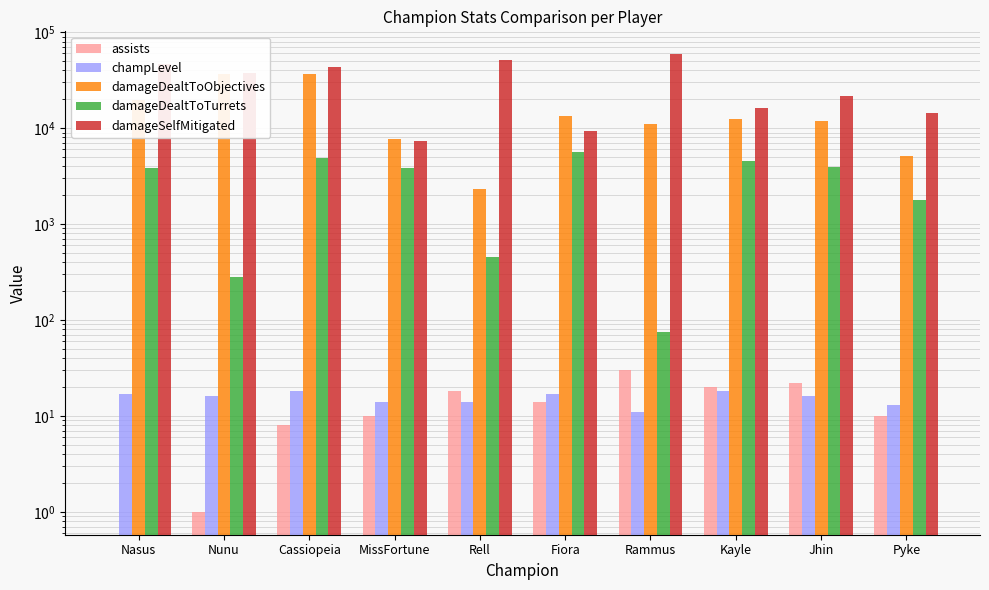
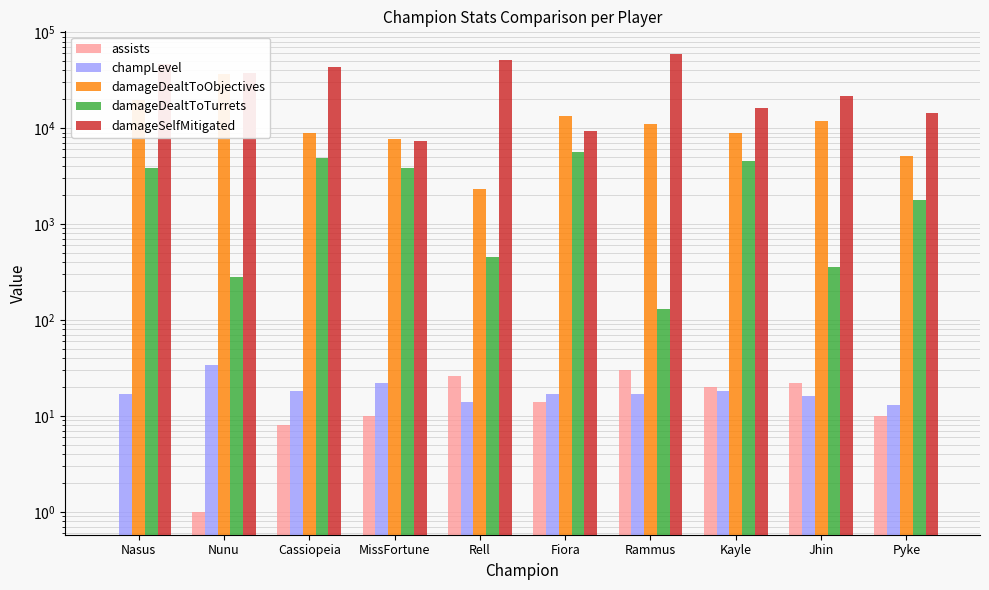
  {
    "assists": {
      "Nunu": 1,
      "Cassiopeia": 8,
      "MissFortune": 10,
-     "Rell": 18,
+     "Rell": 26,
      "Fiora": 14,
      "Rammus": 30,
      "Kayle": 20,
      "Jhin": 22,
      "Pyke": 10
    },
    "champLevel": {
      "Nasus": 17,
-     "Nunu": 16,
+     "Nunu": 34,
      "Cassiopeia": 18,
-     "MissFortune": 14,
+     "MissFortune": 22,
      "Rell": 14,
      "Fiora": 17,
-     "Rammus": 11,
+     "Rammus": 17,
      "Kayle": 18,
      "Jhin": 16,
      "Pyke": 13
    },
    "damageDealtToObjectives": {
-     "Cassiopeia": 37000,
+     "Cassiopeia": 9000,
      "MissFortune": 8000,
      "Rell": 2300,
      "Fiora": 13000,
      "Rammus": 11000,
-     "Kayle": 12000,
+     "Kayle": 9000,
      "Jhin": 12000,
      "Pyke": 5000
    },
    "damageDealtToTurrets": {
      "Nasus": 3800,
      "Nunu": 280,
      "Cassiopeia": 5000,
      "MissFortune": 3800,
      "Rell": 500,
      "Fiora": 6000,
-     "Rammus": 80,
+     "Rammus": 130,
      "Kayle": 5000,
-     "Jhin": 3900,
+     "Jhin": 350,
      "Pyke": 1800
    },
    "damageSelfMitigated": {
      "Cassiopeia": 40000,
      "MissFortune": 7000,
      "Rell": 50000,
      "Fiora": 9000,
      "Rammus": 60000,
      "Kayle": 16000,
      "Jhin": 22000,
      "Pyke": 14000
    }
  }
